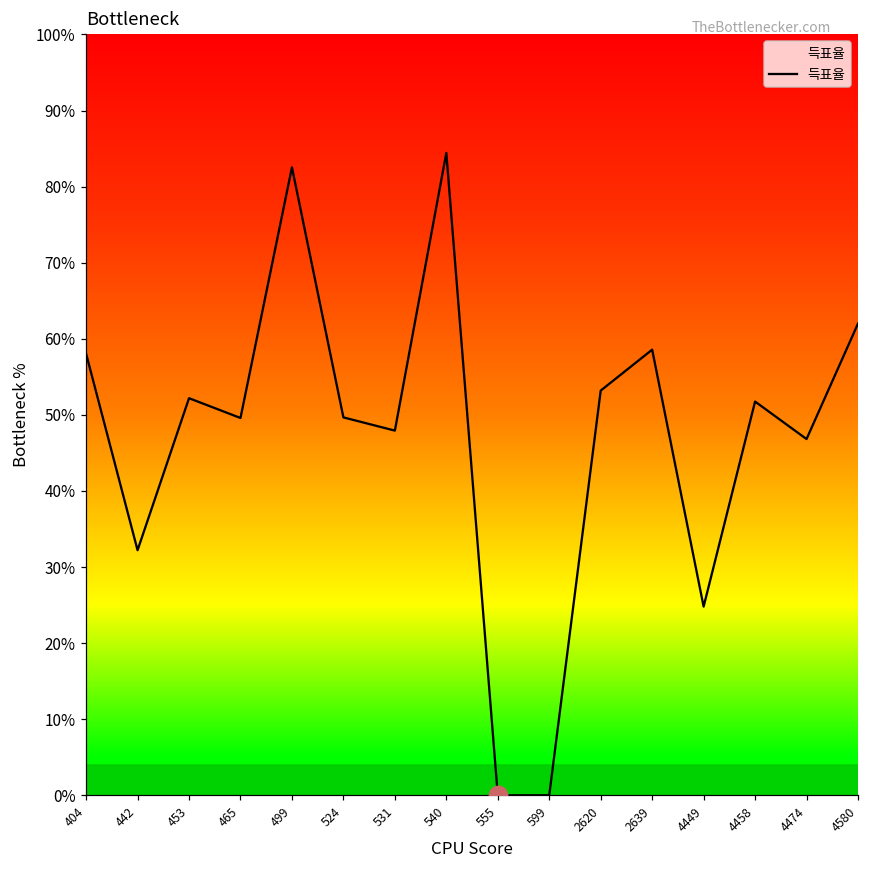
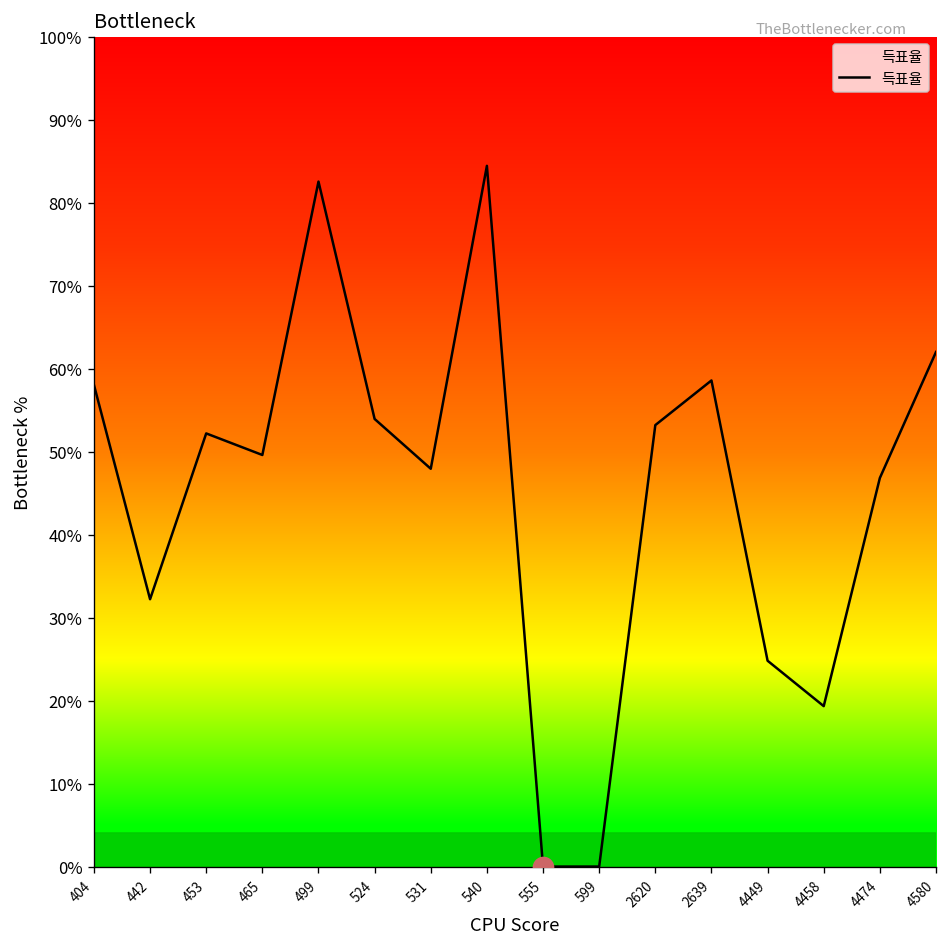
  {
    "득표율": {
      "404": "58%",
      "442": "32%",
      "453": "52%",
      "465": "50%",
      "499": "83%",
-     "524": "50%",
+     "524": "54%",
      "531": "48%",
      "540": "84%",
      "2620": "53%",
      "2639": "59%",
      "4449": "25%",
-     "4458": "52%",
+     "4458": "19%",
      "4474": "47%",
      "4580": "62%"
    }
  }
